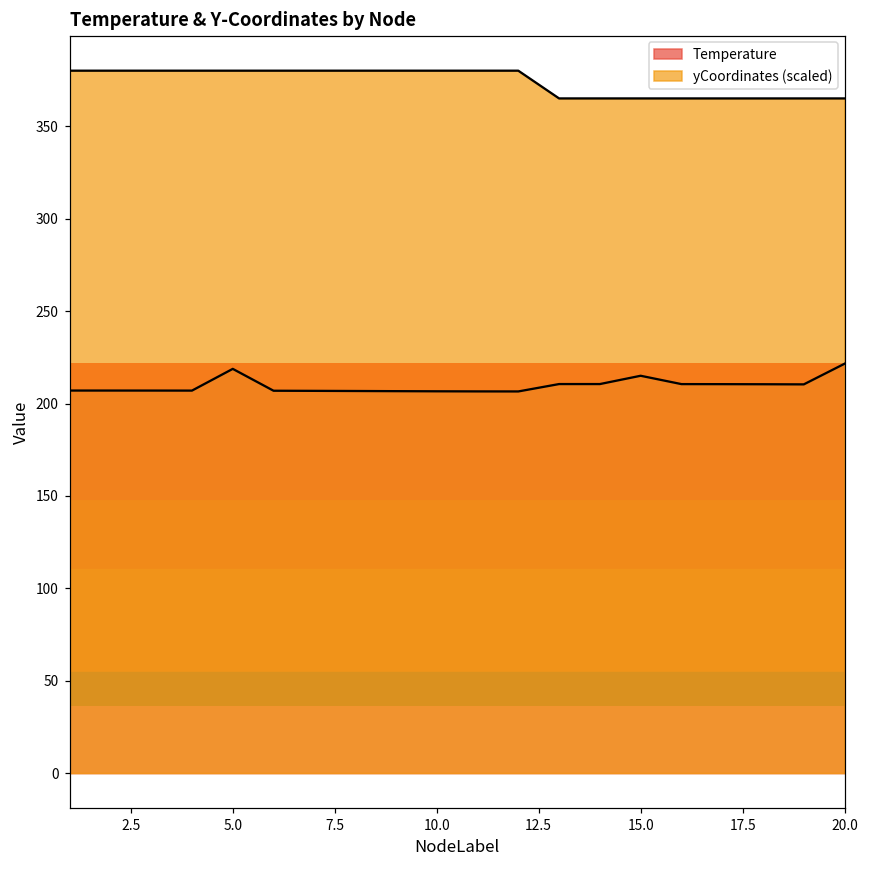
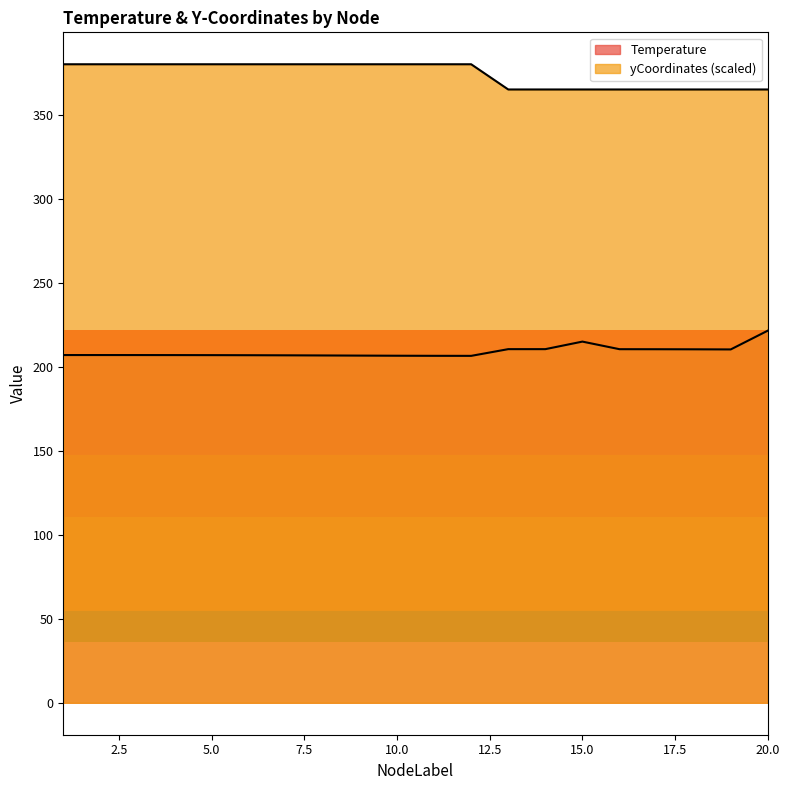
  {
    "Temperature": {
-     "5.0": 219,
+     "5.0": 207,
      "10.0": 207,
      "15.0": 215,
      "20.0": 222
    },
    "yCoordinates (scaled)": {
      "5.0": 380,
      "10.0": 380,
      "15.0": 365,
      "20.0": 365
    }
  }
